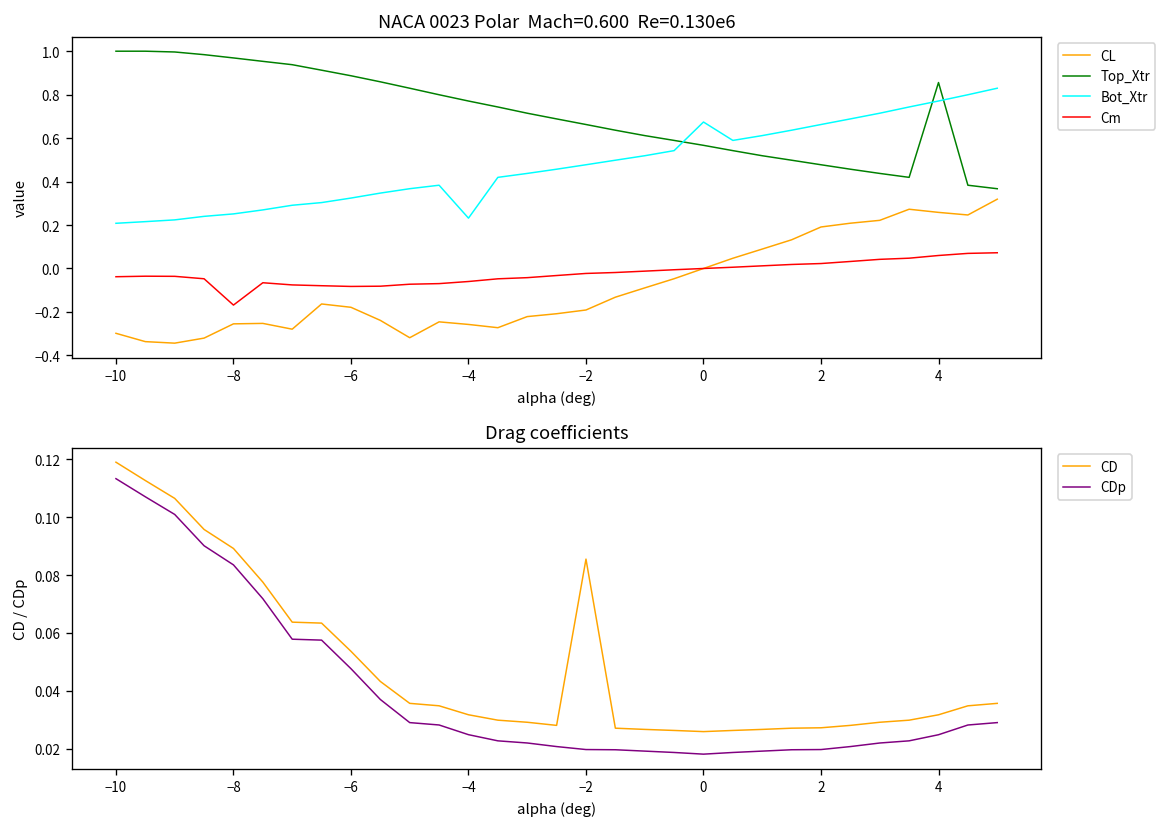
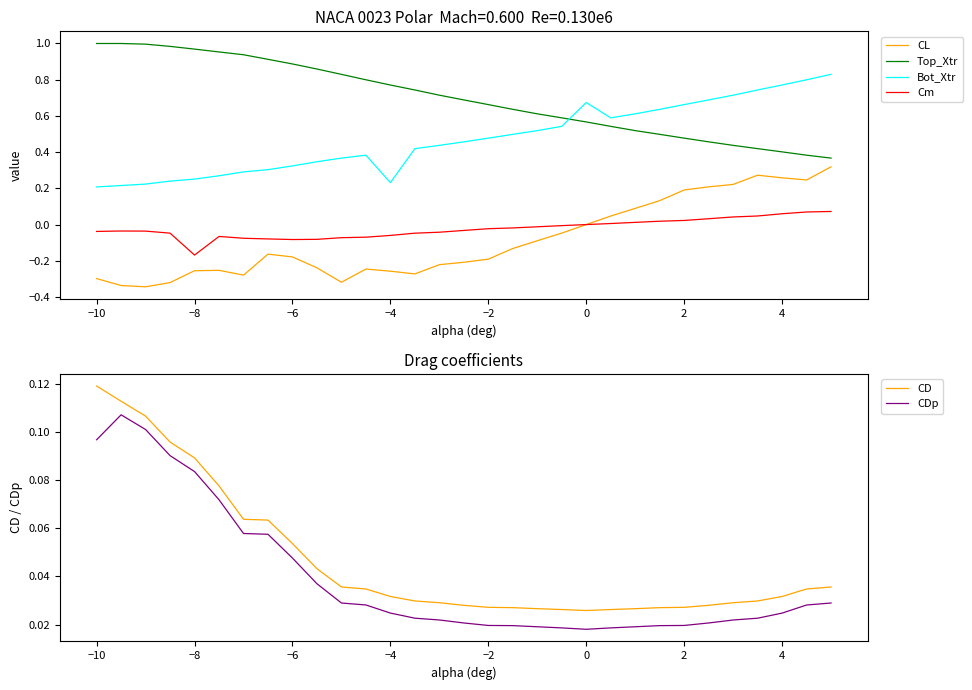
  {
    "NACA 0023 Polar Mach=0.600 Re=0.130e6": {
      "CL": {
        "−10": -0.30,
        "−8": -0.25,
        "−6": -0.18,
        "−4": -0.26,
        "−2": -0.19,
        "2": 0.19,
        "4": 0.26
      },
      "Top_Xtr": {
        "−10": 1.00,
        "−8": 0.97,
        "−6": 0.89,
        "−4": 0.77,
        "−2": 0.66,
        "0": 0.57,
        "2": 0.48,
-       "4": 0.86
+       "4": 0.40
      },
      "Bot_Xtr": {
        "−10": 0.21,
        "−8": 0.25,
        "−6": 0.32,
        "−4": 0.23,
        "−2": 0.48,
        "0": 0.67,
        "2": 0.66,
        "4": 0.77
      },
      "Cm": {
        "−10": -0.04,
        "−8": -0.17,
        "−6": -0.08,
        "−4": -0.06,
        "−2": -0.02,
        "2": 0.02,
        "4": 0.06
      }
    },
    "Drag coefficients": {
      "CD": {
        "−10": 0.119,
        "−8": 0.089,
        "−6": 0.054,
        "−4": 0.032,
-       "−2": 0.086,
+       "−2": 0.027,
        "0": 0.026,
        "2": 0.027,
        "4": 0.032
      },
      "CDp": {
-       "−10": 0.113,
+       "−10": 0.097,
        "−8": 0.084,
        "−6": 0.048,
        "−4": 0.025,
        "−2": 0.020,
        "0": 0.018,
        "2": 0.020,
        "4": 0.025
      }
    }
  }
